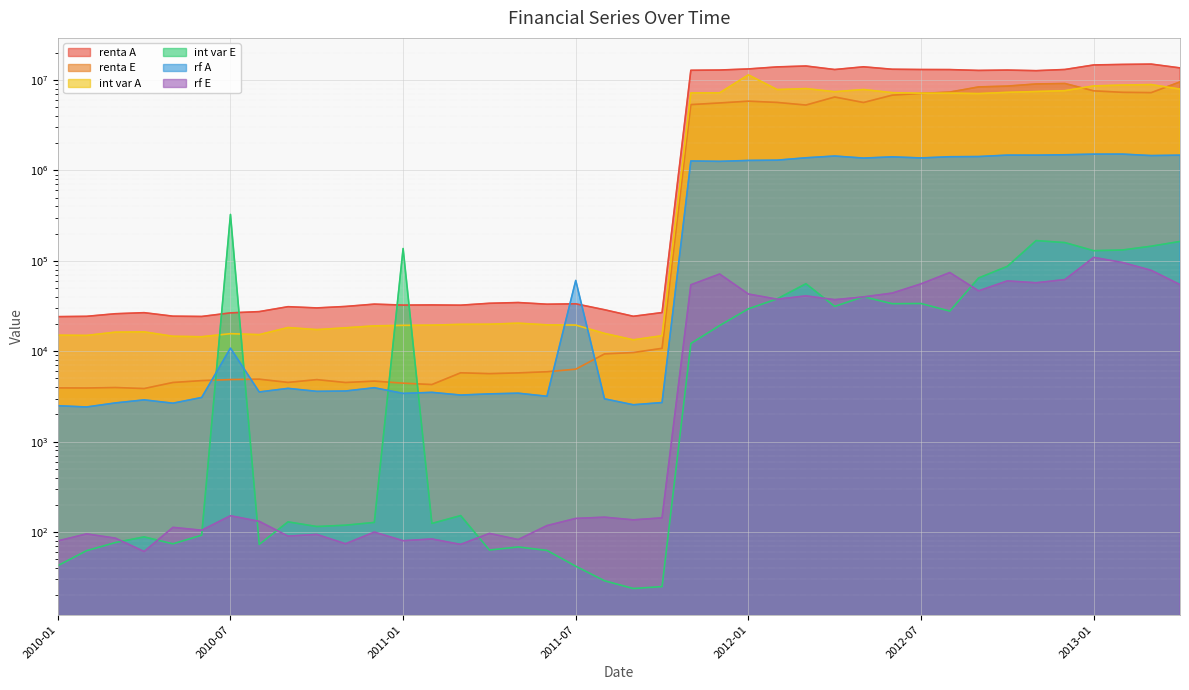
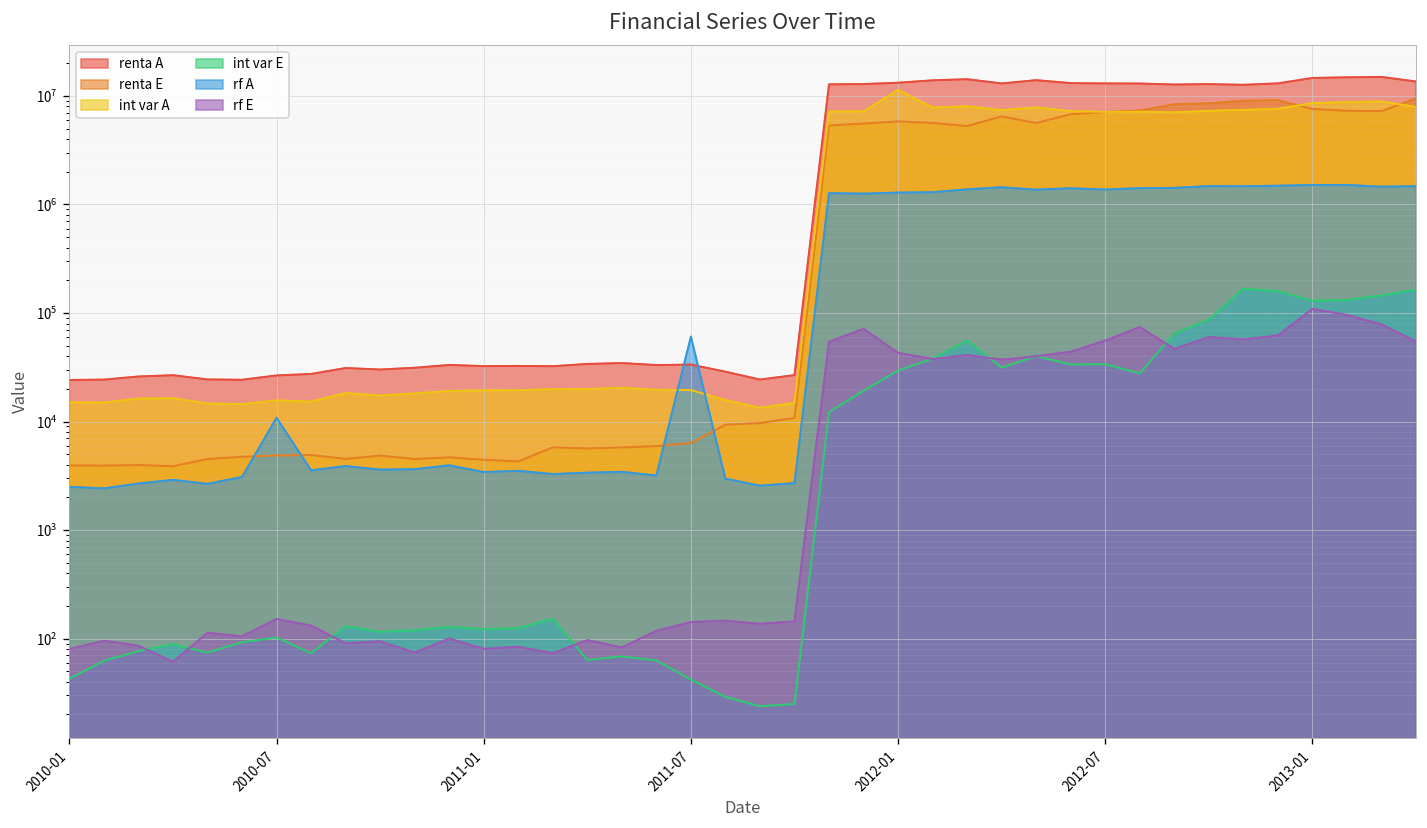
  {
    "int var A": {
      "2010-01": 15000,
      "2010-07": 16000,
      "2011-01": 19000,
      "2011-07": 19000,
      "2012-01": 11000000,
      "2013-01": 9000000
    },
    "int var E": {
      "2010-01": 40,
-     "2010-07": 330000,
-     "2011-01": 140000,
+     "2010-07": 100,
+     "2011-01": 120,
      "2011-07": 40,
      "2012-01": 29000,
      "2012-07": 34000,
      "2013-01": 130000
    },
    "rf A": {
      "2010-01": 2500,
      "2010-07": 11000,
      "2011-01": 3400,
      "2011-07": 60000,
      "2012-01": 1300000,
      "2012-07": 1400000,
      "2013-01": 1500000
    },
    "rf E": {
      "2010-01": 80,
      "2010-07": 150,
      "2011-01": 80,
      "2011-07": 140,
      "2012-01": 40000,
      "2012-07": 60000,
      "2013-01": 110000
    }
  }
